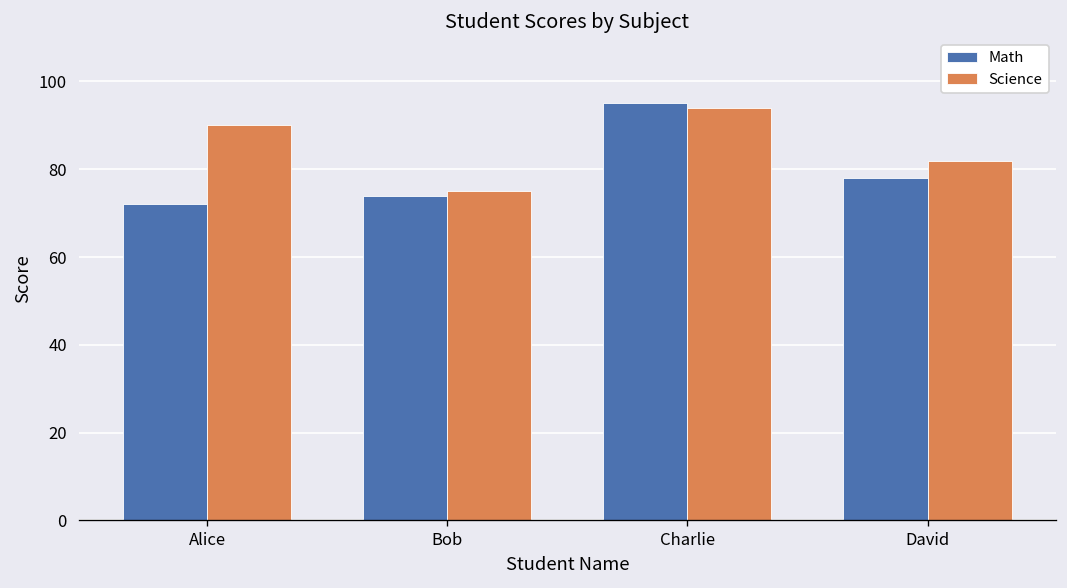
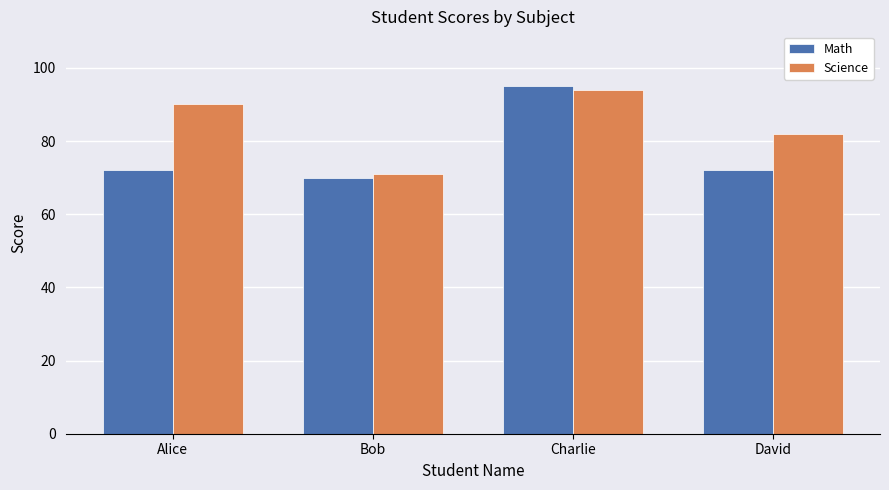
  {
    "Math": {
      "Alice": 72,
-     "Bob": 74,
+     "Bob": 70,
      "Charlie": 95,
-     "David": 78
+     "David": 72
    },
    "Science": {
      "Alice": 90,
-     "Bob": 75,
+     "Bob": 71,
      "Charlie": 94,
      "David": 82
    }
  }
